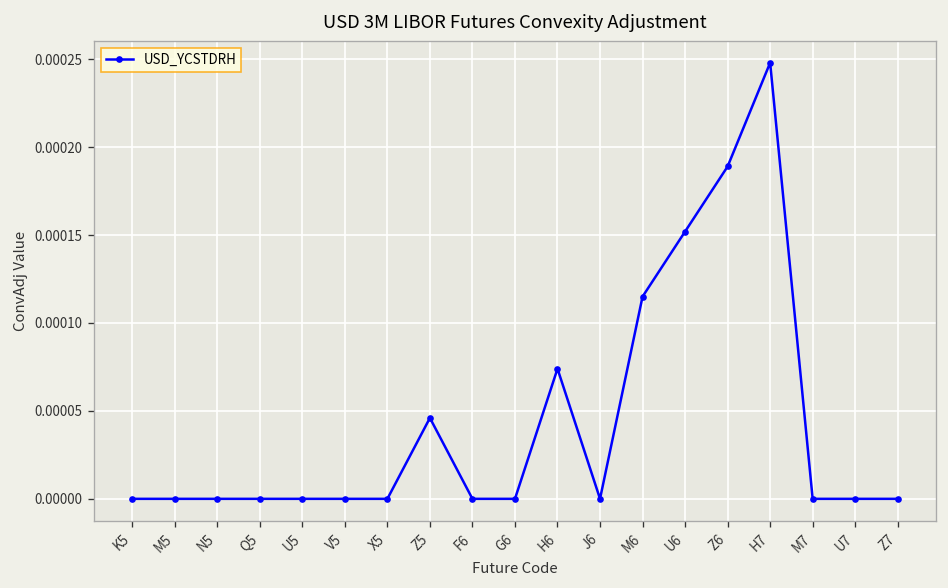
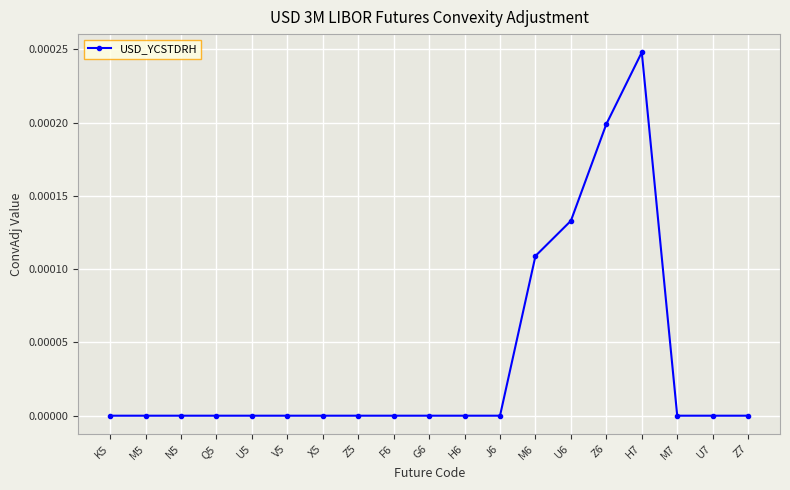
  {
    "K5": 0.000000,
    "M5": 0.000000,
    "N5": 0.000000,
    "Q5": 0.000000,
    "U5": 0.000000,
    "V5": 0.000000,
    "X5": 0.000000,
-   "Z5": 0.00005,
+   "Z5": 0.00000,
    "F6": 0.000000,
    "G6": 0.000000,
-   "H6": 0.0001,
+   "H6": 0.0000,
    "J6": 0.000000,
-   "M6": 0.000115,
-   "U6": 0.000152,
-   "Z6": 0.000189,
+   "M6": 0.000109,
+   "U6": 0.000133,
+   "Z6": 0.000199,
    "H7": 0.000248,
    "M7": 0.000000,
    "U7": 0.000000,
    "Z7": 0.000000
  }
